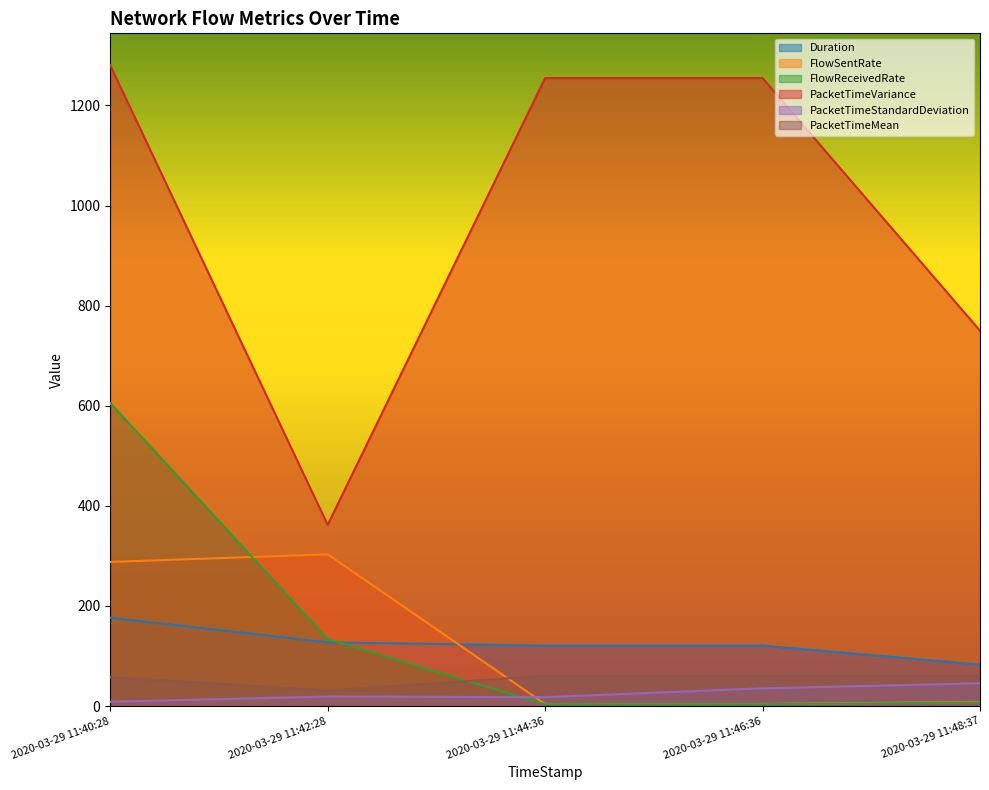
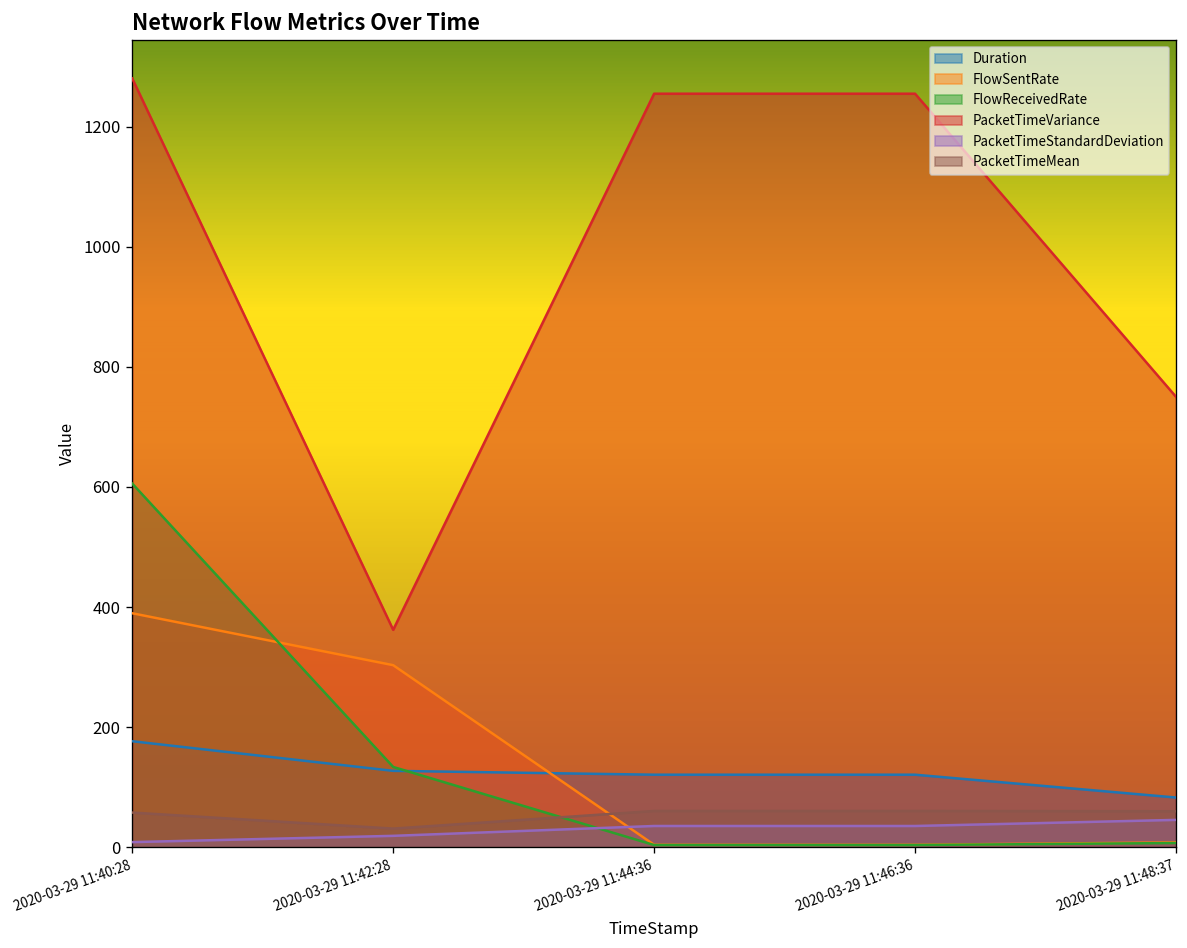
  {
    "Duration": {
      "2020-03-29 11:40:28": 180,
      "2020-03-29 11:42:28": 130,
      "2020-03-29 11:44:36": 120,
      "2020-03-29 11:46:36": 120,
      "2020-03-29 11:48:37": 80
    },
    "FlowSentRate": {
-     "2020-03-29 11:40:28": 290,
+     "2020-03-29 11:40:28": 390,
      "2020-03-29 11:42:28": 300
    },
    "FlowReceivedRate": {
      "2020-03-29 11:40:28": 610,
      "2020-03-29 11:42:28": 130
    },
    "PacketTimeVariance": {
      "2020-03-29 11:40:28": 1280,
      "2020-03-29 11:42:28": 360,
      "2020-03-29 11:44:36": 1250,
      "2020-03-29 11:46:36": 1250,
      "2020-03-29 11:48:37": 750
    },
    "PacketTimeStandardDeviation": {
      "2020-03-29 11:40:28": 10,
      "2020-03-29 11:42:28": 20,
-     "2020-03-29 11:44:36": 20,
+     "2020-03-29 11:44:36": 40,
      "2020-03-29 11:46:36": 40,
      "2020-03-29 11:48:37": 50
    },
    "PacketTimeMean": {
      "2020-03-29 11:40:28": 60,
      "2020-03-29 11:42:28": 30,
      "2020-03-29 11:44:36": 60,
      "2020-03-29 11:46:36": 60,
      "2020-03-29 11:48:37": 60
    }
  }
